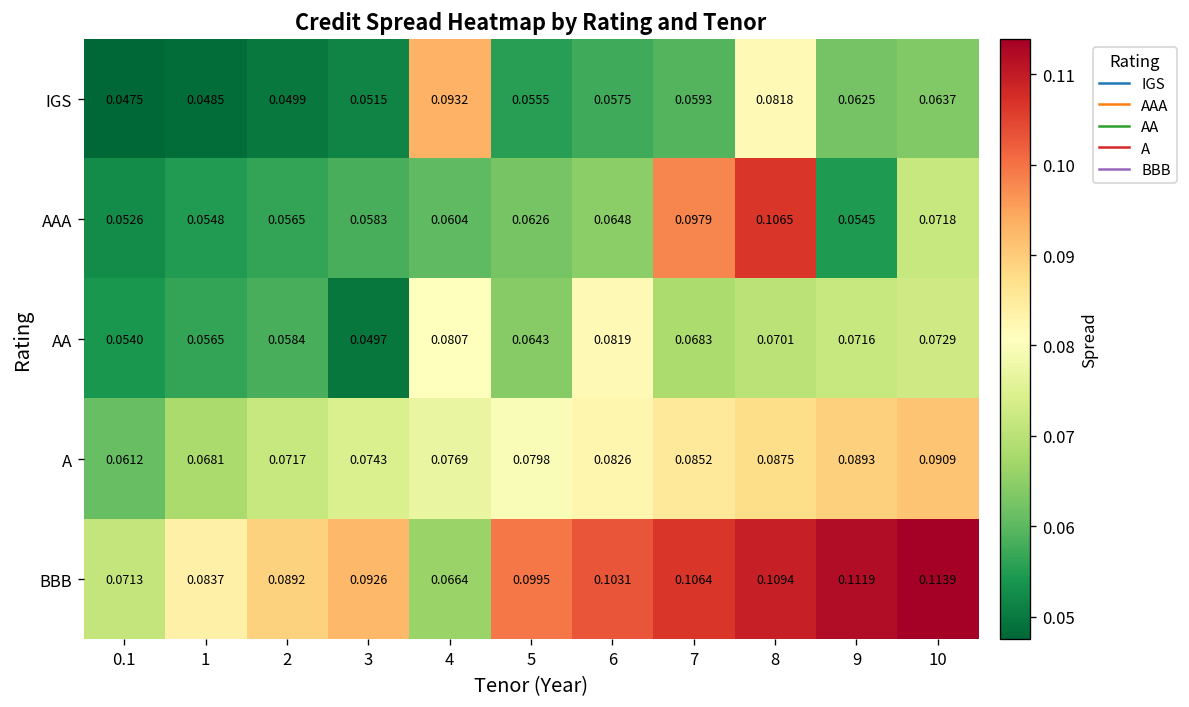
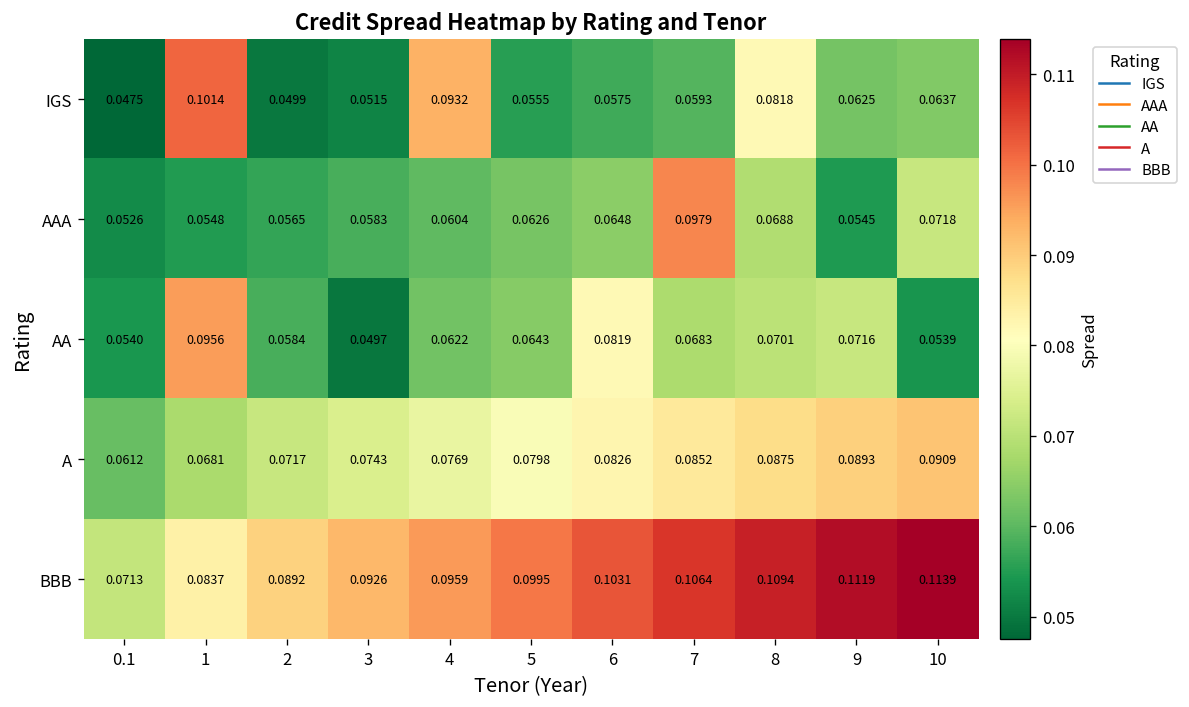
  {
    "IGS": {
      "0.1": 0.0475,
-     "1": 0.0485,
+     "1": 0.1014,
      "2": 0.0499,
      "3": 0.0515,
      "4": 0.0932,
      "5": 0.0555,
      "6": 0.0575,
      "7": 0.0593,
      "8": 0.0818,
      "9": 0.0625,
      "10": 0.0637
    },
    "AAA": {
      "0.1": 0.0526,
      "1": 0.0548,
      "2": 0.0565,
      "3": 0.0583,
      "4": 0.0604,
      "5": 0.0626,
      "6": 0.0648,
      "7": 0.0979,
-     "8": 0.1065,
+     "8": 0.0688,
      "9": 0.0545,
      "10": 0.0718
    },
    "AA": {
      "0.1": 0.0540,
-     "1": 0.0565,
+     "1": 0.0956,
      "2": 0.0584,
      "3": 0.0497,
-     "4": 0.0807,
+     "4": 0.0622,
      "5": 0.0643,
      "6": 0.0819,
      "7": 0.0683,
      "8": 0.0701,
      "9": 0.0716,
-     "10": 0.0729
+     "10": 0.0539
    },
    "A": {
      "0.1": 0.0612,
      "1": 0.0681,
      "2": 0.0717,
      "3": 0.0743,
      "4": 0.0769,
      "5": 0.0798,
      "6": 0.0826,
      "7": 0.0852,
      "8": 0.0875,
      "9": 0.0893,
      "10": 0.0909
    },
    "BBB": {
      "0.1": 0.0713,
      "1": 0.0837,
      "2": 0.0892,
      "3": 0.0926,
-     "4": 0.0664,
+     "4": 0.0959,
      "5": 0.0995,
      "6": 0.1031,
      "7": 0.1064,
      "8": 0.1094,
      "9": 0.1119,
      "10": 0.1139
    }
  }
